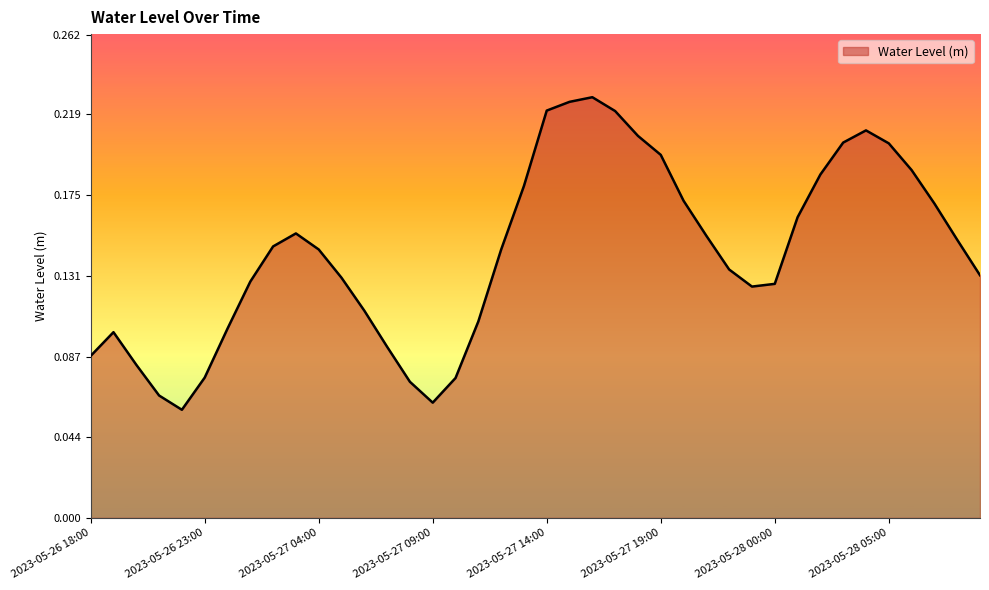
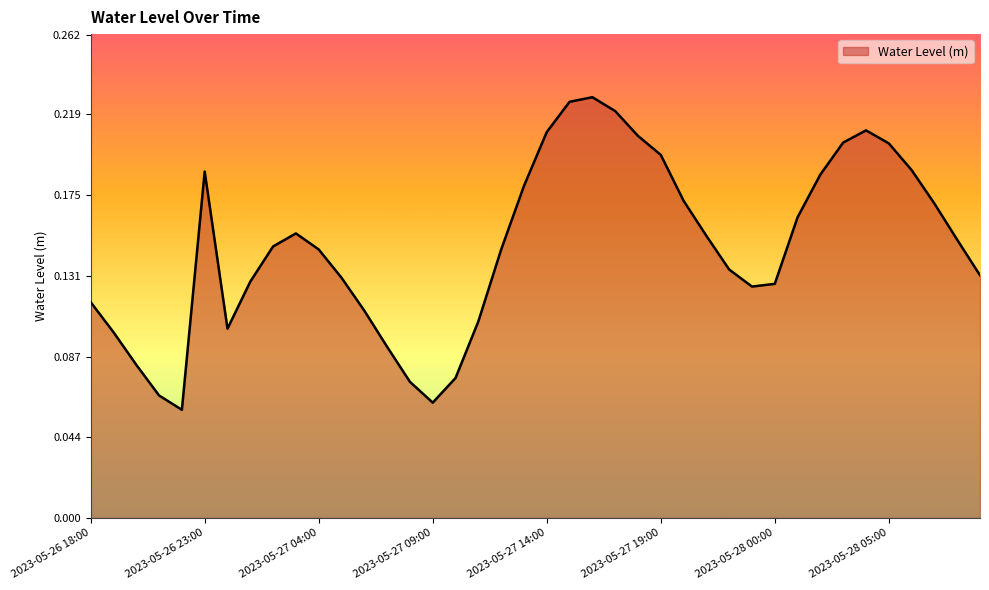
  {
-   "2023-05-26 18:00": 0.088,
-   "2023-05-26 23:00": 0.076,
+   "2023-05-26 18:00": 0.117,
+   "2023-05-26 23:00": 0.188,
    "2023-05-27 04:00": 0.146,
    "2023-05-27 09:00": 0.062,
-   "2023-05-27 14:00": 0.221,
+   "2023-05-27 14:00": 0.209,
    "2023-05-27 19:00": 0.197,
    "2023-05-28 00:00": 0.127,
    "2023-05-28 05:00": 0.203
  }
